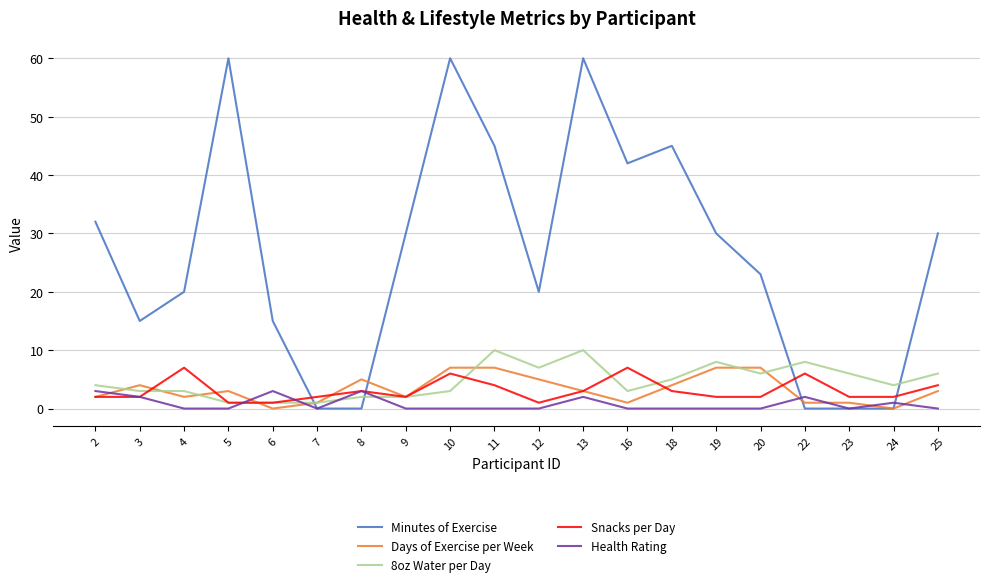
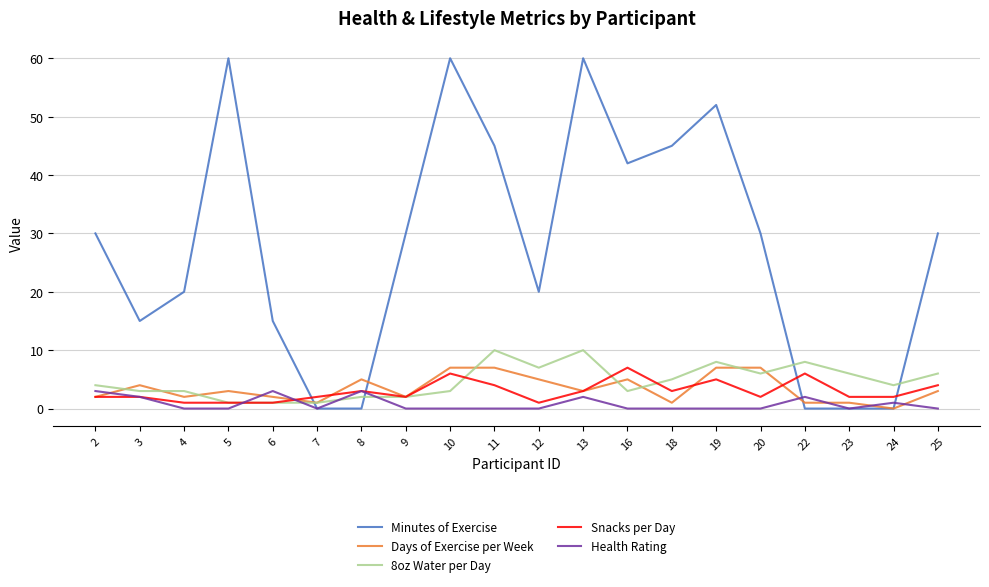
  {
    "Minutes of Exercise": {
-     "2": 32,
+     "2": 30,
      "3": 15,
      "4": 20,
      "5": 60,
      "6": 15,
      "8": 0,
      "9": 30,
      "10": 60,
      "11": 45,
      "12": 20,
      "13": 60,
      "16": 42,
      "18": 45,
-     "19": 30,
-     "20": 23,
+     "19": 52,
+     "20": 30,
      "22": 0,
      "25": 30
    },
    "Days of Exercise per Week": {
      "3": 4,
      "4": 2,
      "5": 3,
-     "6": 0,
+     "6": 2,
      "8": 5,
      "10": 7,
      "11": 7,
      "12": 5,
-     "16": 1,
-     "18": 4,
+     "16": 5,
+     "18": 1,
      "19": 7,
      "20": 7,
      "22": 1,
      "23": 1,
      "25": 3
    },
    "8oz Water per Day": {
      "2": 4,
      "3": 3,
      "4": 3,
      "8": 2,
      "10": 3,
      "11": 10,
      "12": 7,
      "13": 10,
      "16": 3,
      "18": 5,
      "19": 8,
      "20": 6,
      "22": 8,
      "23": 6,
      "24": 4,
      "25": 6
    },
    "Snacks per Day": {
-     "4": 7,
+     "4": 1,
      "7": 2,
      "10": 6,
      "11": 4,
      "12": 1,
      "16": 7,
      "18": 3,
-     "19": 2,
+     "19": 5,
      "20": 2,
      "22": 6,
      "23": 2,
      "24": 2,
      "25": 4
    },
    "Health Rating": {
      "2": 3,
      "4": 0,
      "5": 0,
      "6": 3,
      "9": 0,
      "10": 0,
      "11": 0,
      "12": 0,
      "13": 2,
      "16": 0,
      "18": 0,
      "19": 0,
      "20": 0,
      "22": 2,
      "24": 1,
      "25": 0
    }
  }
